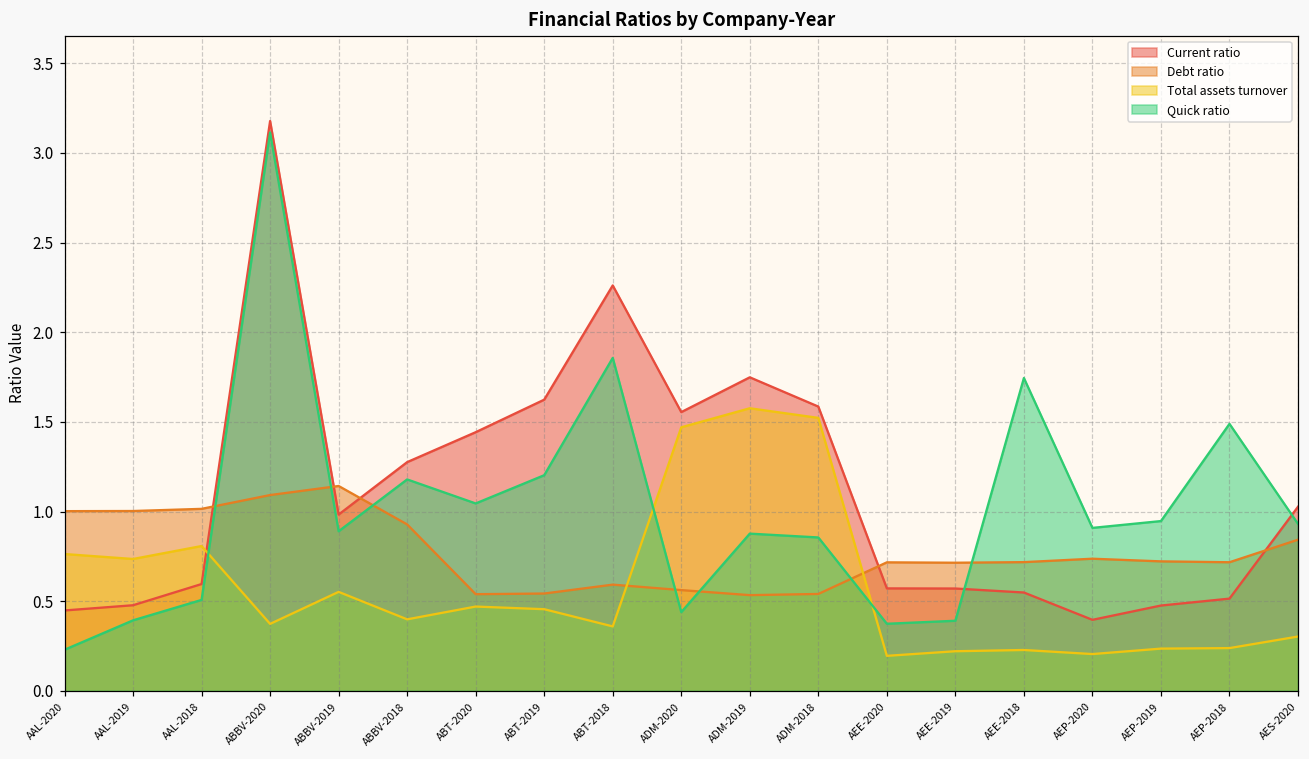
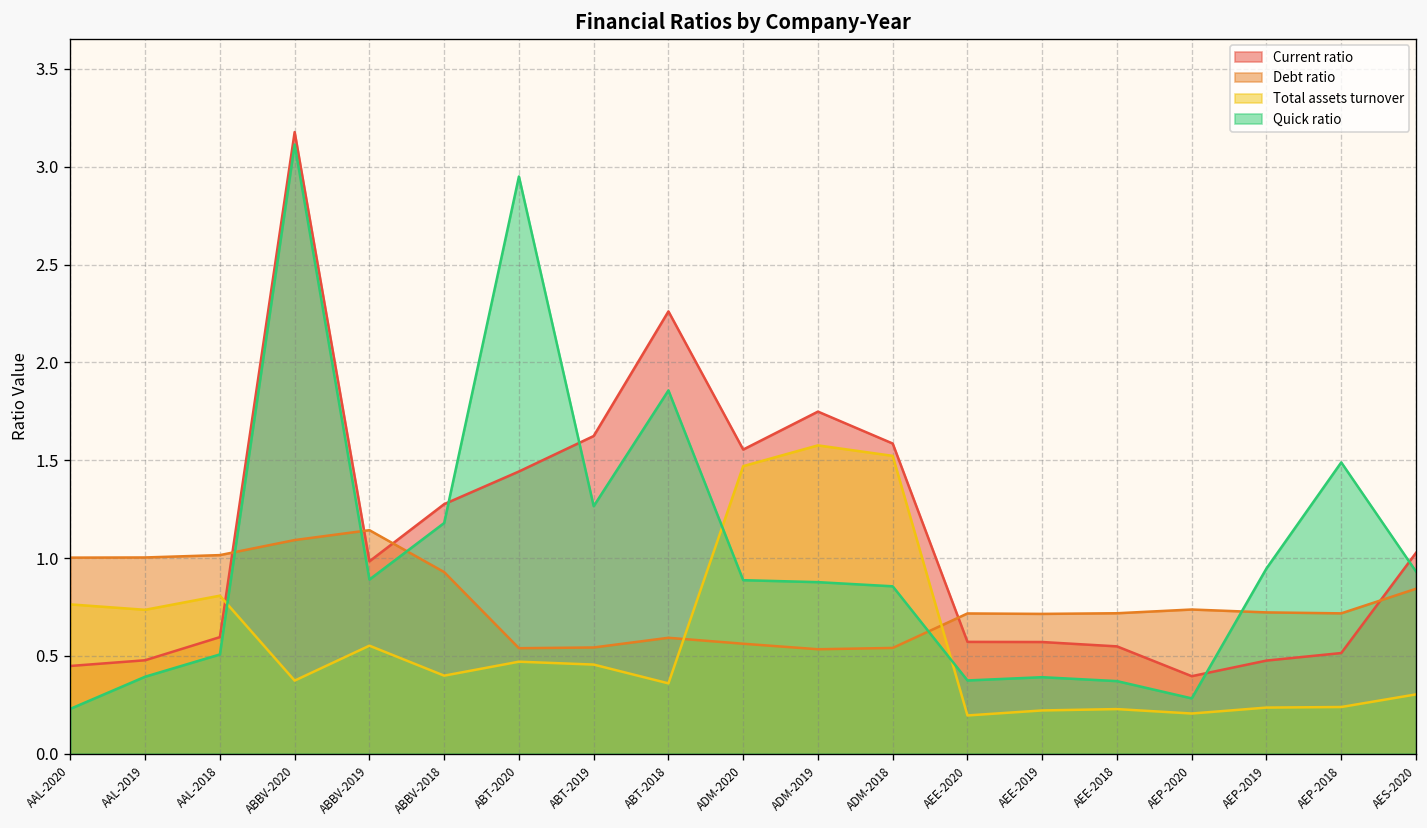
  {
    "Quick ratio": {
      "AAL-2020": 0.23,
      "AAL-2019": 0.39,
      "AAL-2018": 0.51,
      "ABBV-2020": 3.11,
      "ABBV-2019": 0.89,
      "ABBV-2018": 1.18,
-     "ABT-2020": 1.04,
-     "ABT-2019": 1.20,
+     "ABT-2020": 2.95,
+     "ABT-2019": 1.26,
      "ABT-2018": 1.86,
-     "ADM-2020": 0.44,
+     "ADM-2020": 0.89,
      "ADM-2019": 0.88,
      "ADM-2018": 0.86,
      "AEE-2020": 0.37,
      "AEE-2019": 0.39,
-     "AEE-2018": 1.74,
-     "AEP-2020": 0.91,
+     "AEE-2018": 0.37,
+     "AEP-2020": 0.28,
      "AEP-2019": 0.95,
      "AEP-2018": 1.49,
      "AES-2020": 0.93
    }
  }
